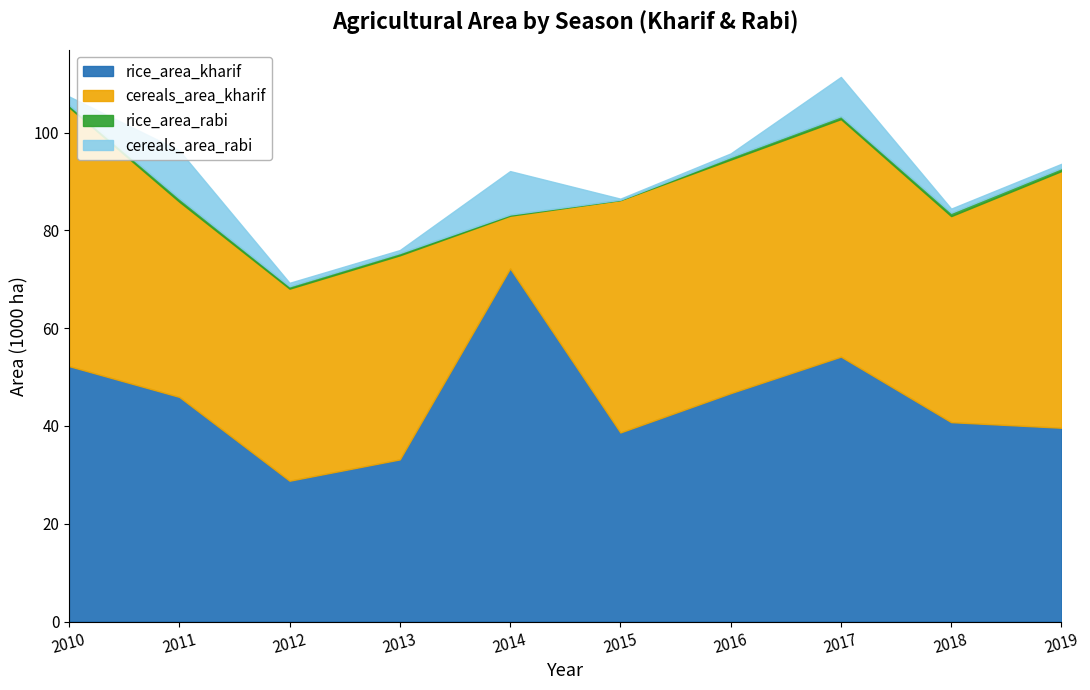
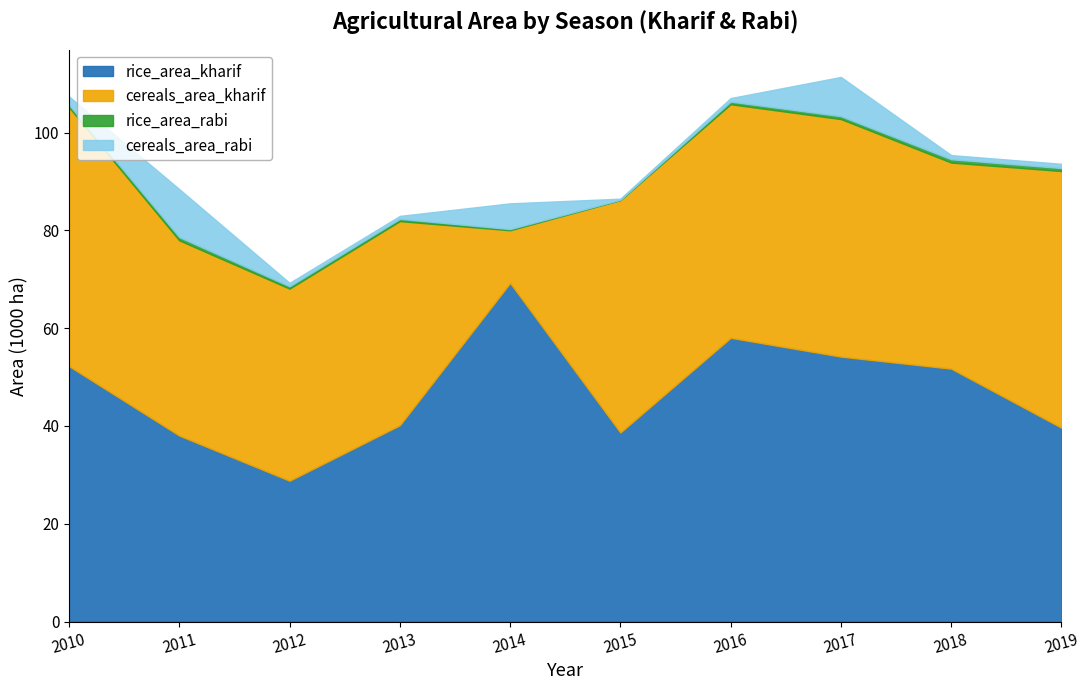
  {
    "rice_area_kharif": {
      "2010": 52,
-     "2011": 46,
+     "2011": 38,
      "2012": 29,
-     "2013": 33,
-     "2014": 72,
+     "2013": 40,
+     "2014": 69,
      "2015": 39,
-     "2016": 47,
+     "2016": 58,
      "2017": 54,
-     "2018": 41,
+     "2018": 52,
      "2019": 40
    },
    "cereals_area_kharif": {
      "2011": 40,
      "2016": 48,
      "2017": 49,
      "2018": 42,
      "2019": 53
    },
    "rice_area_rabi": {
      "2011": 1,
      "2016": 1,
      "2017": 1,
      "2018": 1,
      "2019": 1
    },
    "cereals_area_rabi": {
      "2010": 2,
      "2012": 1,
      "2013": 1,
-     "2014": 9,
+     "2014": 5,
      "2016": 1,
      "2017": 8,
      "2018": 1,
      "2019": 1
    }
  }
